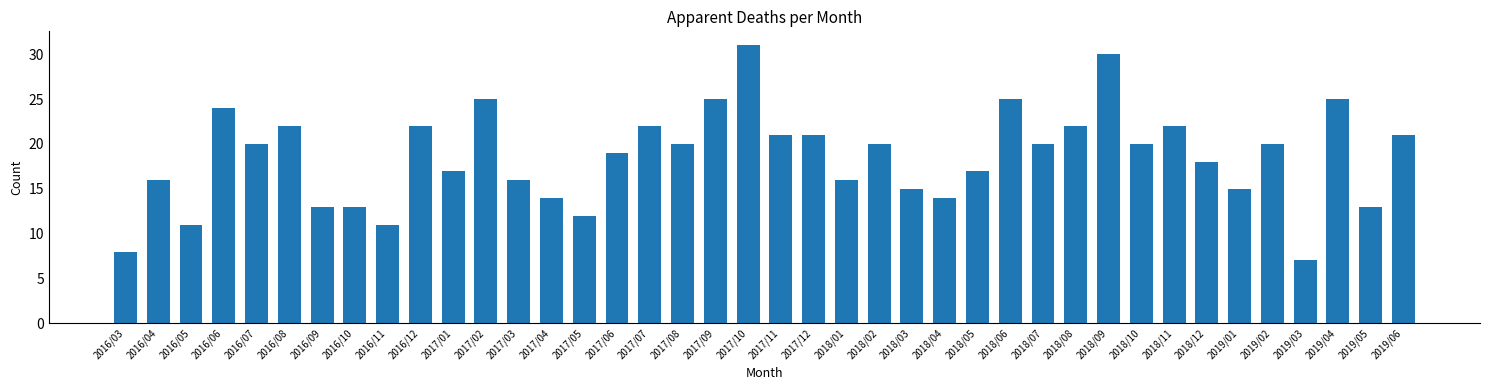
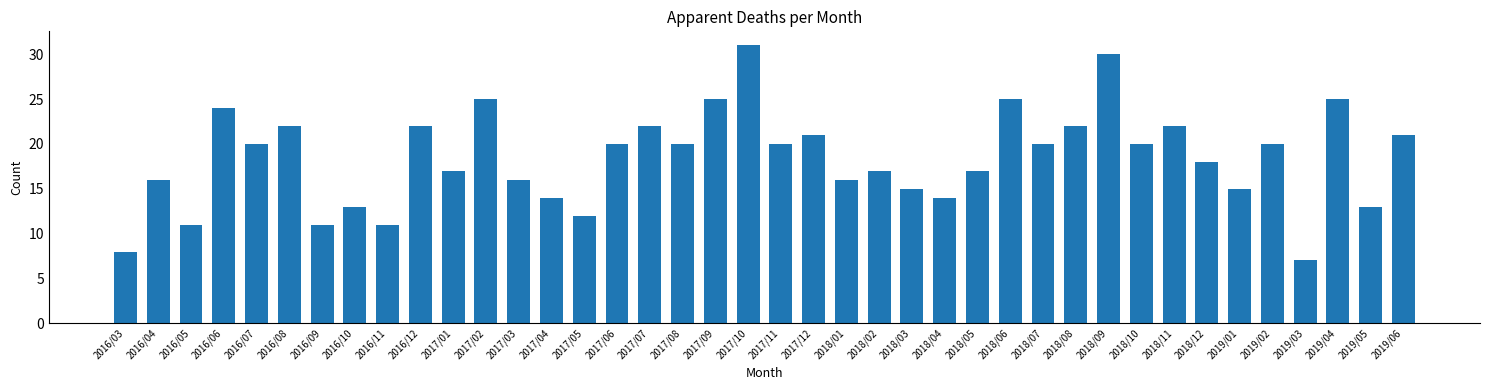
  {
    "2016/03": 8,
    "2016/04": 16,
    "2016/05": 11,
    "2016/06": 24,
    "2016/07": 20,
    "2016/08": 22,
-   "2016/09": 13,
+   "2016/09": 11,
    "2016/10": 13,
    "2016/11": 11,
    "2016/12": 22,
    "2017/01": 17,
    "2017/02": 25,
    "2017/03": 16,
    "2017/04": 14,
    "2017/05": 12,
-   "2017/06": 19,
+   "2017/06": 20,
    "2017/07": 22,
    "2017/08": 20,
    "2017/09": 25,
    "2017/10": 31,
-   "2017/11": 21,
+   "2017/11": 20,
    "2017/12": 21,
    "2018/01": 16,
-   "2018/02": 20,
+   "2018/02": 17,
    "2018/03": 15,
    "2018/04": 14,
    "2018/05": 17,
    "2018/06": 25,
    "2018/07": 20,
    "2018/08": 22,
    "2018/09": 30,
    "2018/10": 20,
    "2018/11": 22,
    "2018/12": 18,
    "2019/01": 15,
    "2019/02": 20,
    "2019/03": 7,
    "2019/04": 25,
    "2019/05": 13,
    "2019/06": 21
  }
